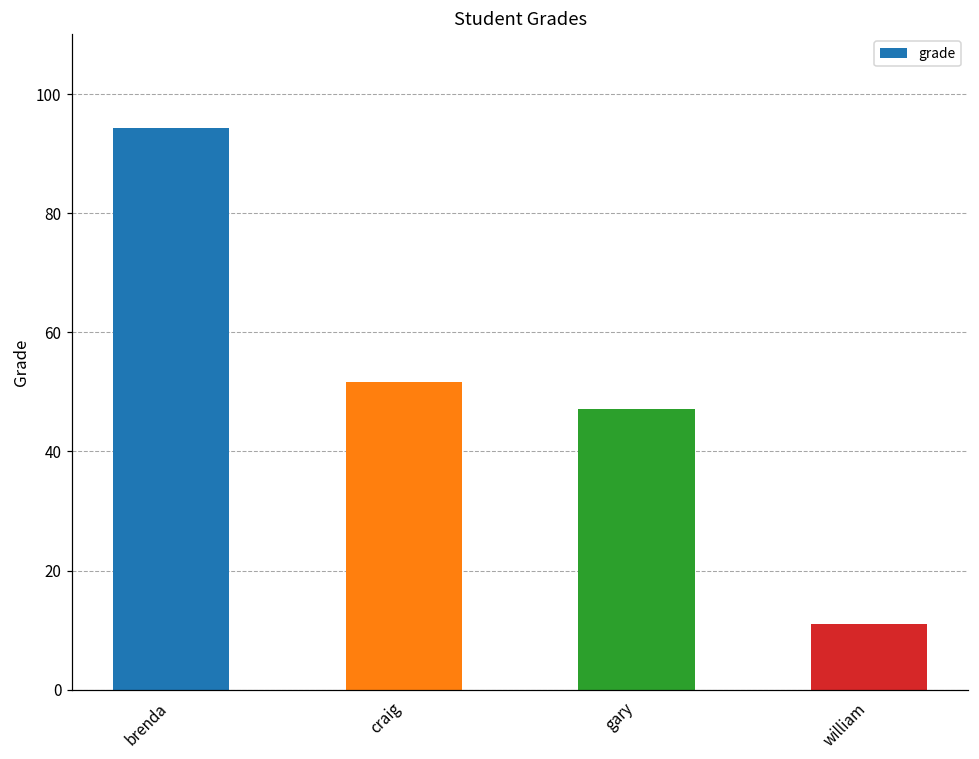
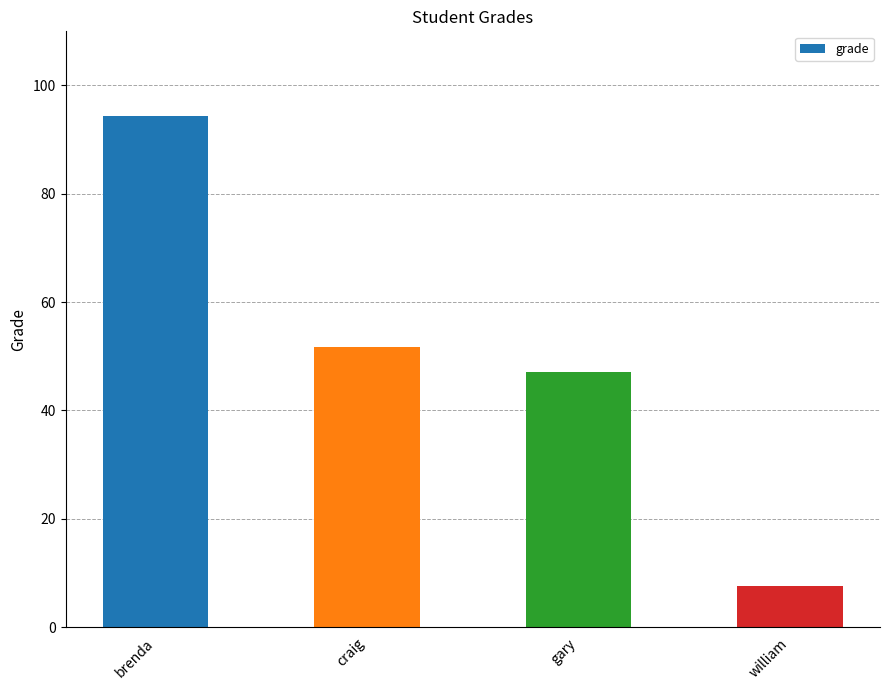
  {
    "brenda": 94,
    "craig": 52,
    "gary": 47,
-   "william": 11
+   "william": 8
  }
